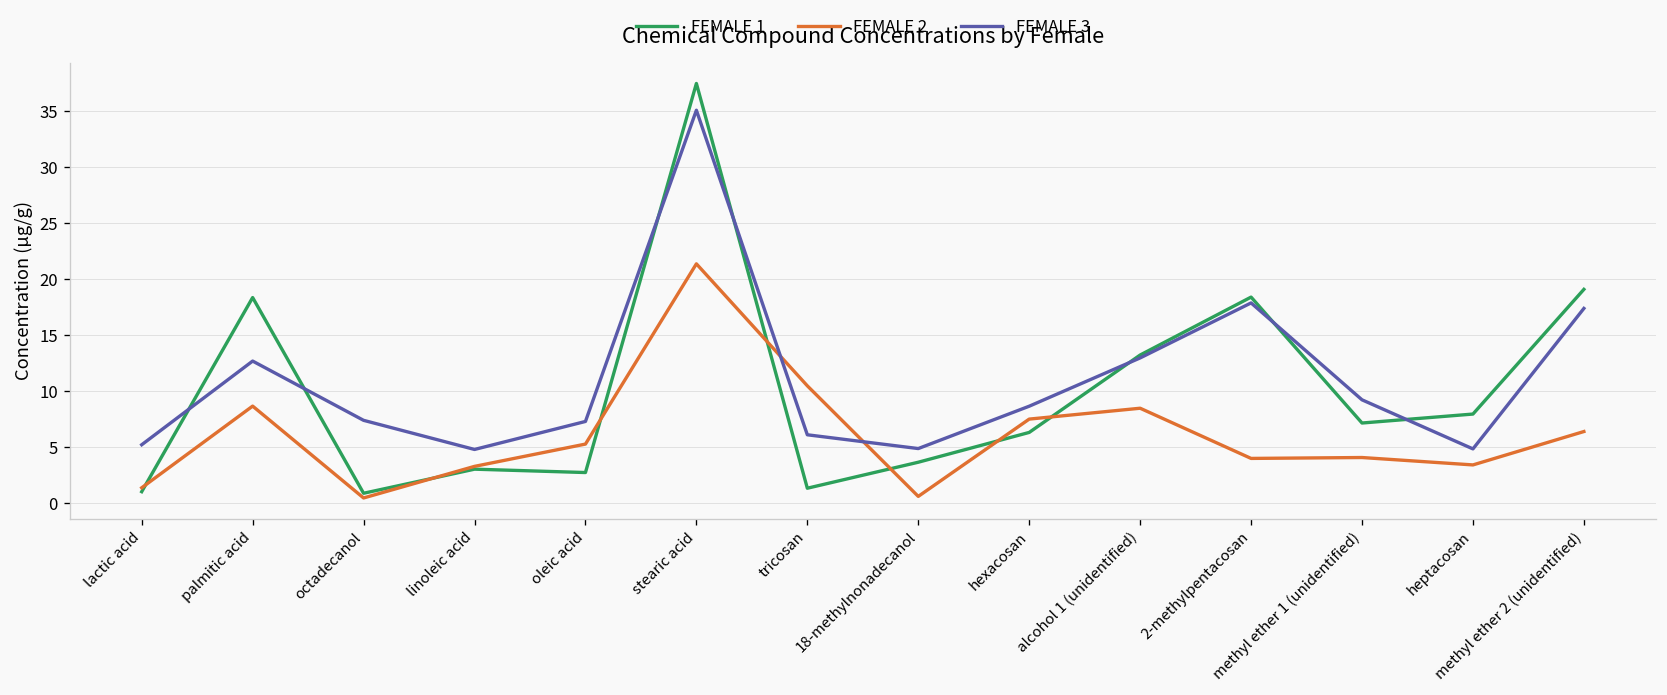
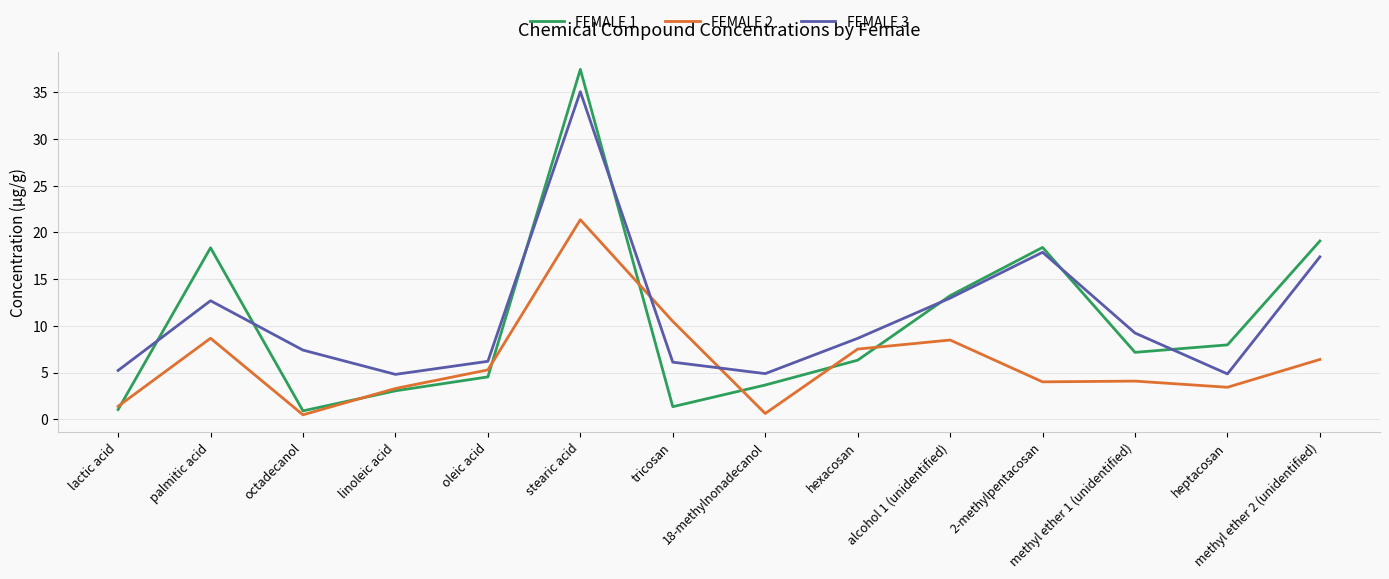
  {
    "FEMALE 1": {
      "lactic acid": 1,
      "palmitic acid": 18,
      "octadecanol": 1,
-     "oleic acid": 3,
+     "oleic acid": 5,
      "stearic acid": 37,
      "tricosan": 1,
      "18-methylnonadecanol": 4,
      "hexacosan": 6,
      "2-methylpentacosan": 18,
      "methyl ether 1 (unidentified)": 7,
      "heptacosan": 8,
      "methyl ether 2 (unidentified)": 19
    },
    "FEMALE 2": {
      "lactic acid": 1,
      "palmitic acid": 9,
      "octadecanol": 0,
      "oleic acid": 5,
      "stearic acid": 21,
      "tricosan": 10,
      "18-methylnonadecanol": 1,
      "hexacosan": 8,
      "alcohol 1 (unidentified)": 8,
      "2-methylpentacosan": 4,
      "methyl ether 1 (unidentified)": 4,
      "heptacosan": 3,
      "methyl ether 2 (unidentified)": 6
    },
    "FEMALE 3": {
      "lactic acid": 5,
      "palmitic acid": 13,
      "octadecanol": 7,
      "linoleic acid": 5,
-     "oleic acid": 7,
+     "oleic acid": 6,
      "stearic acid": 35,
      "tricosan": 6,
      "18-methylnonadecanol": 5,
      "hexacosan": 9,
      "2-methylpentacosan": 18,
      "methyl ether 1 (unidentified)": 9,
      "heptacosan": 5,
      "methyl ether 2 (unidentified)": 17
    }
  }
